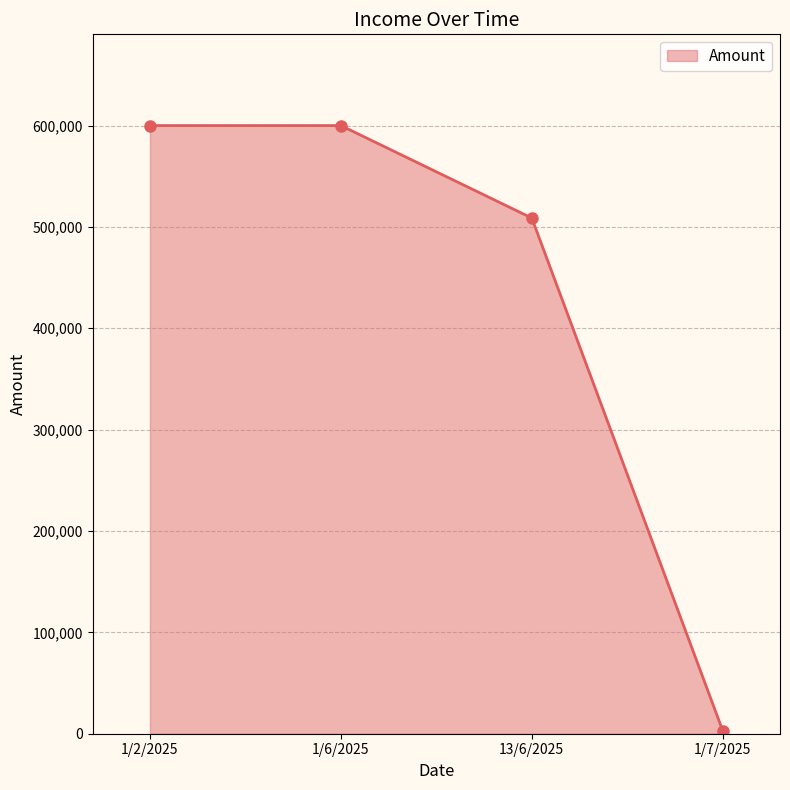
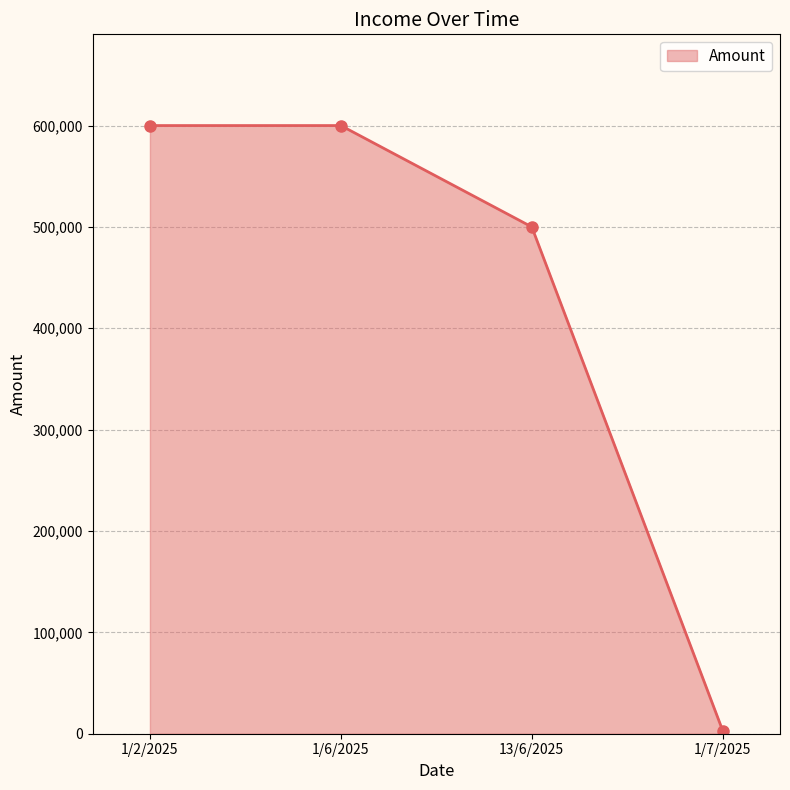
  {
    "1/2/2025": "600,000",
    "1/6/2025": "600,000",
-   "13/6/2025": "509,000",
+   "13/6/2025": "500,000",
    "1/7/2025": "3,000"
  }
